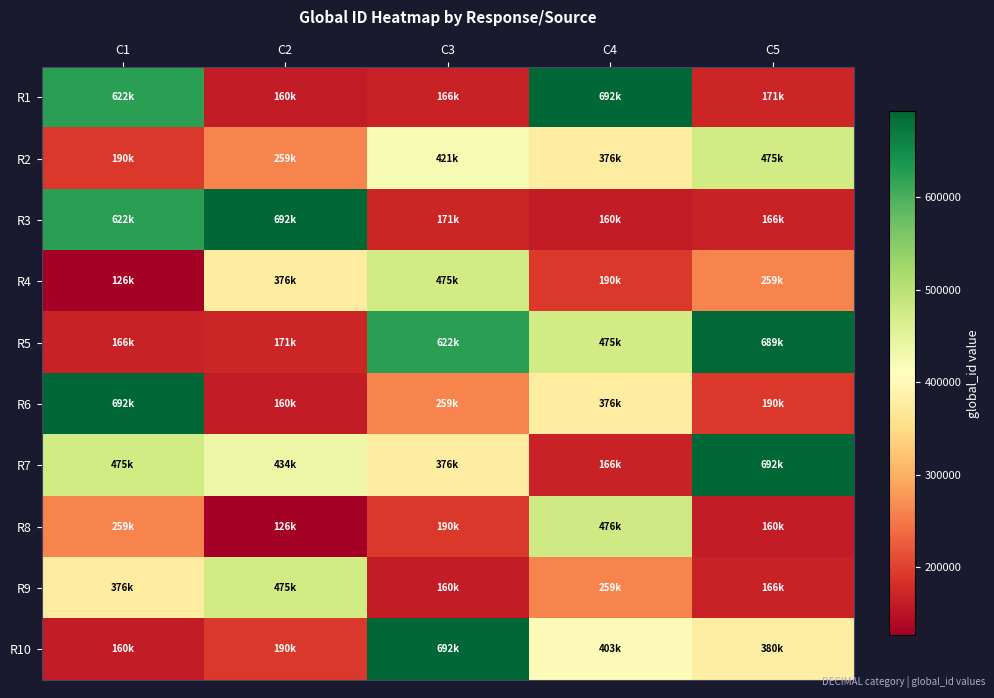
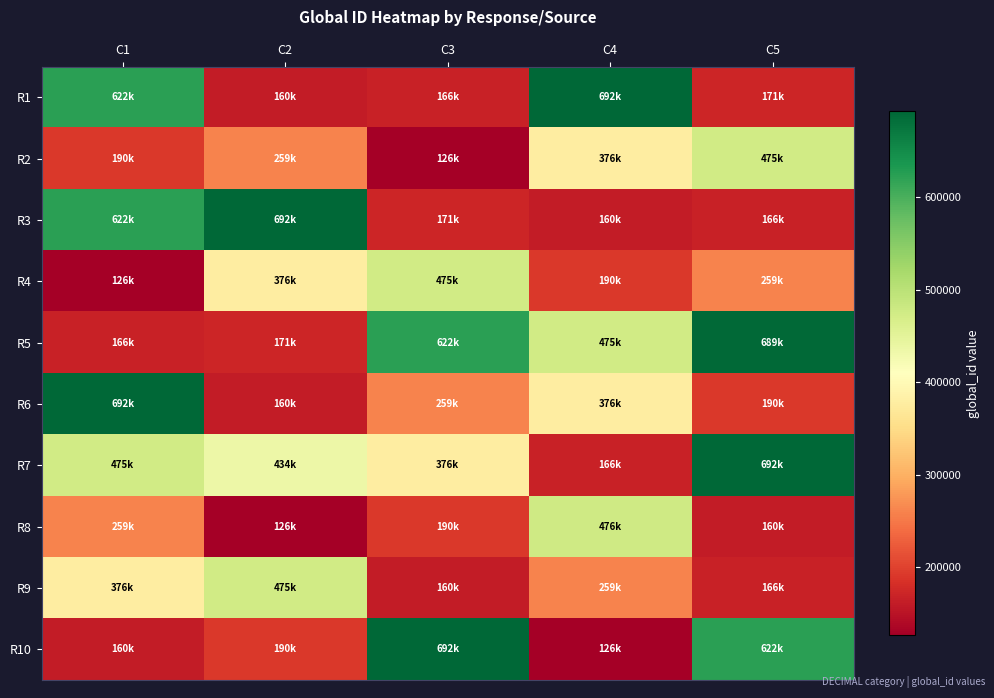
  {
    "R1": {
      "C1": "622k",
      "C2": "160k",
      "C3": "166k",
      "C4": "692k",
      "C5": "171k"
    },
    "R2": {
      "C1": "190k",
      "C2": "259k",
-     "C3": "421k",
+     "C3": "126k",
      "C4": "376k",
      "C5": "475k"
    },
    "R3": {
      "C1": "622k",
      "C2": "692k",
      "C3": "171k",
      "C4": "160k",
      "C5": "166k"
    },
    "R4": {
      "C1": "126k",
      "C2": "376k",
      "C3": "475k",
      "C4": "190k",
      "C5": "259k"
    },
    "R5": {
      "C1": "166k",
      "C2": "171k",
      "C3": "622k",
      "C4": "475k",
      "C5": "689k"
    },
    "R6": {
      "C1": "692k",
      "C2": "160k",
      "C3": "259k",
      "C4": "376k",
      "C5": "190k"
    },
    "R7": {
      "C1": "475k",
      "C2": "434k",
      "C3": "376k",
      "C4": "166k",
      "C5": "692k"
    },
    "R8": {
      "C1": "259k",
      "C2": "126k",
      "C3": "190k",
      "C4": "476k",
      "C5": "160k"
    },
    "R9": {
      "C1": "376k",
      "C2": "475k",
      "C3": "160k",
      "C4": "259k",
      "C5": "166k"
    },
    "R10": {
      "C1": "160k",
      "C2": "190k",
      "C3": "692k",
-     "C4": "403k",
-     "C5": "380k"
+     "C4": "126k",
+     "C5": "622k"
    }
  }
